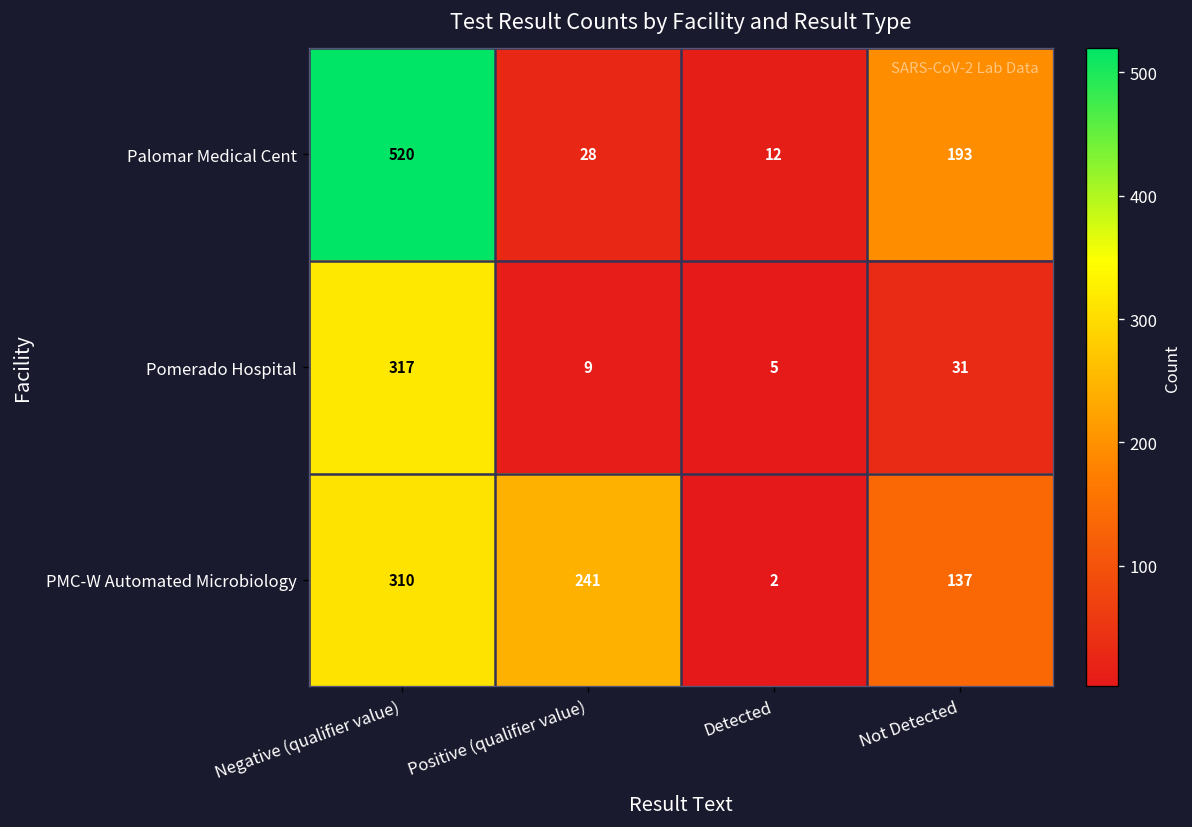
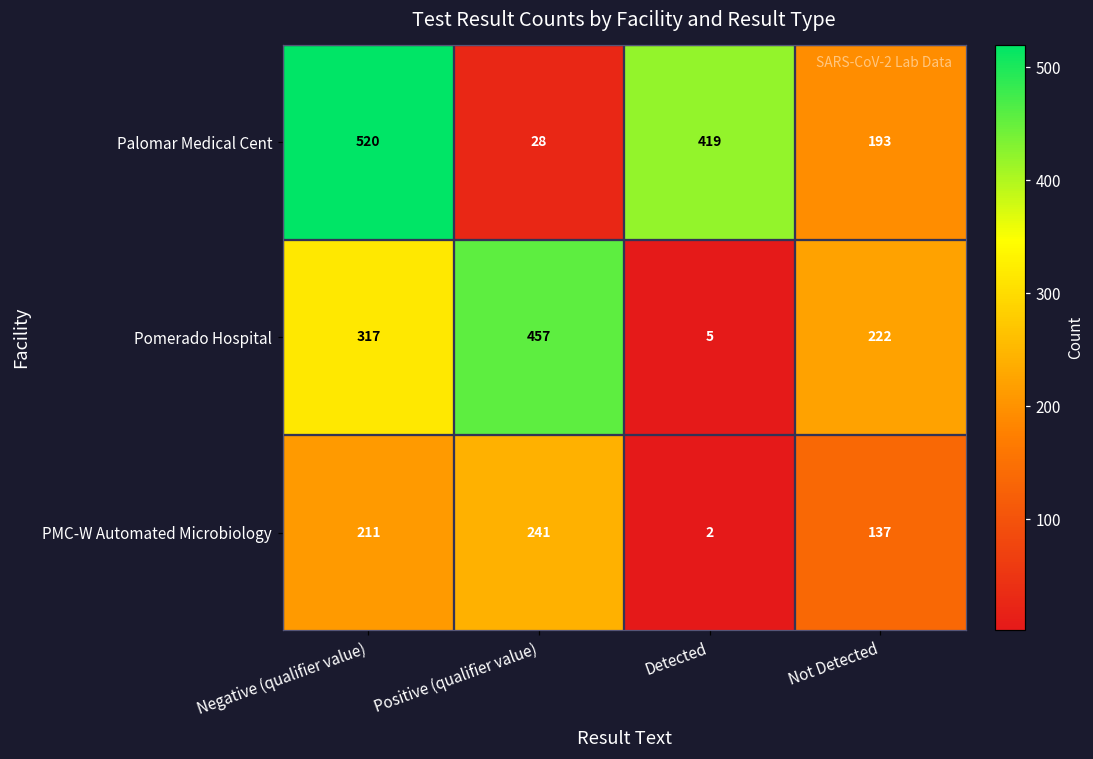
  {
    "Palomar Medical Cent": {
      "Negative (qualifier value)": 520,
      "Positive (qualifier value)": 28,
-     "Detected": 12
+     "Detected": 419
    },
    "Pomerado Hospital": {
      "Negative (qualifier value)": 317,
-     "Positive (qualifier value)": 9,
+     "Positive (qualifier value)": 457,
      "Detected": 5,
-     "Not Detected": 31
+     "Not Detected": 222
    },
    "PMC-W Automated Microbiology": {
-     "Negative (qualifier value)": 310,
+     "Negative (qualifier value)": 211,
      "Positive (qualifier value)": 241,
      "Detected": 2,
      "Not Detected": 137
    }
  }
